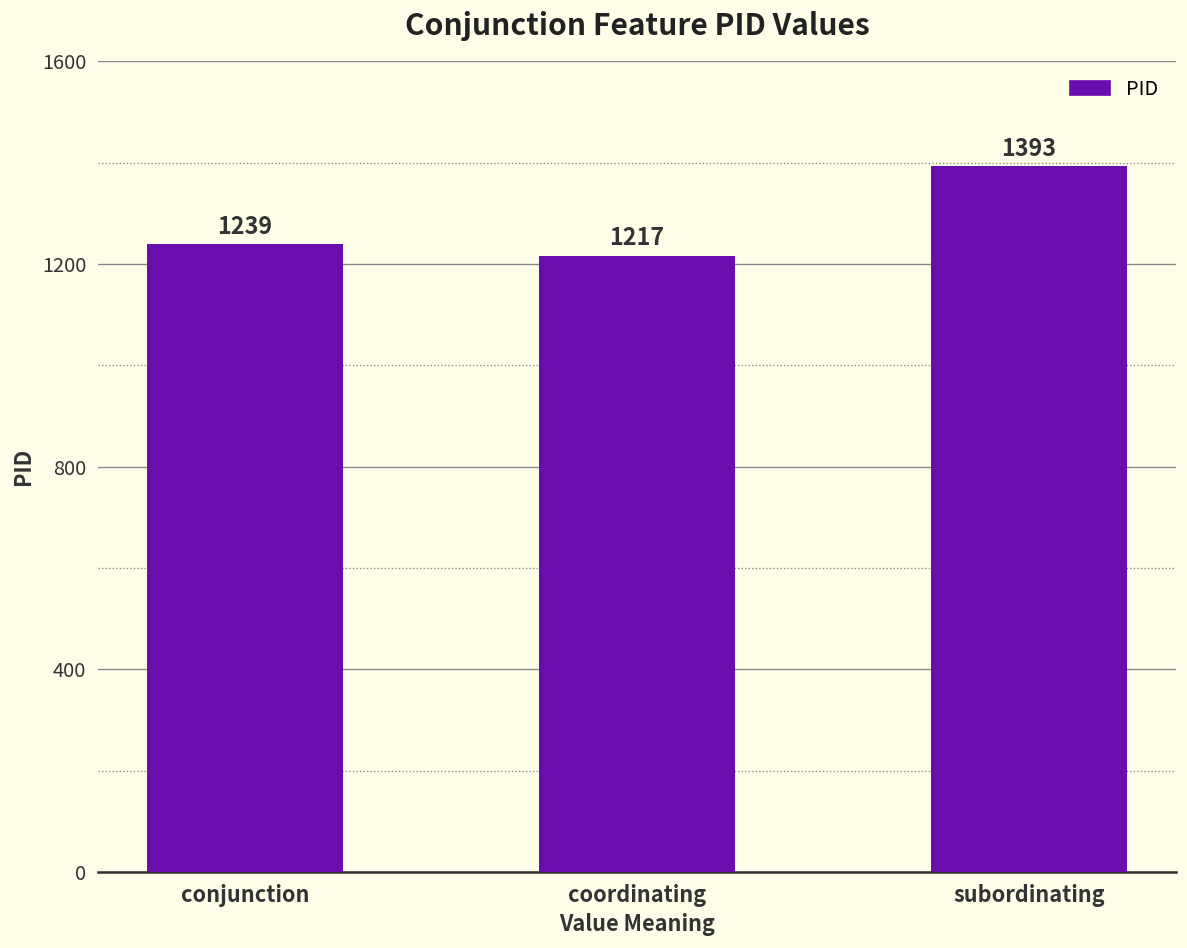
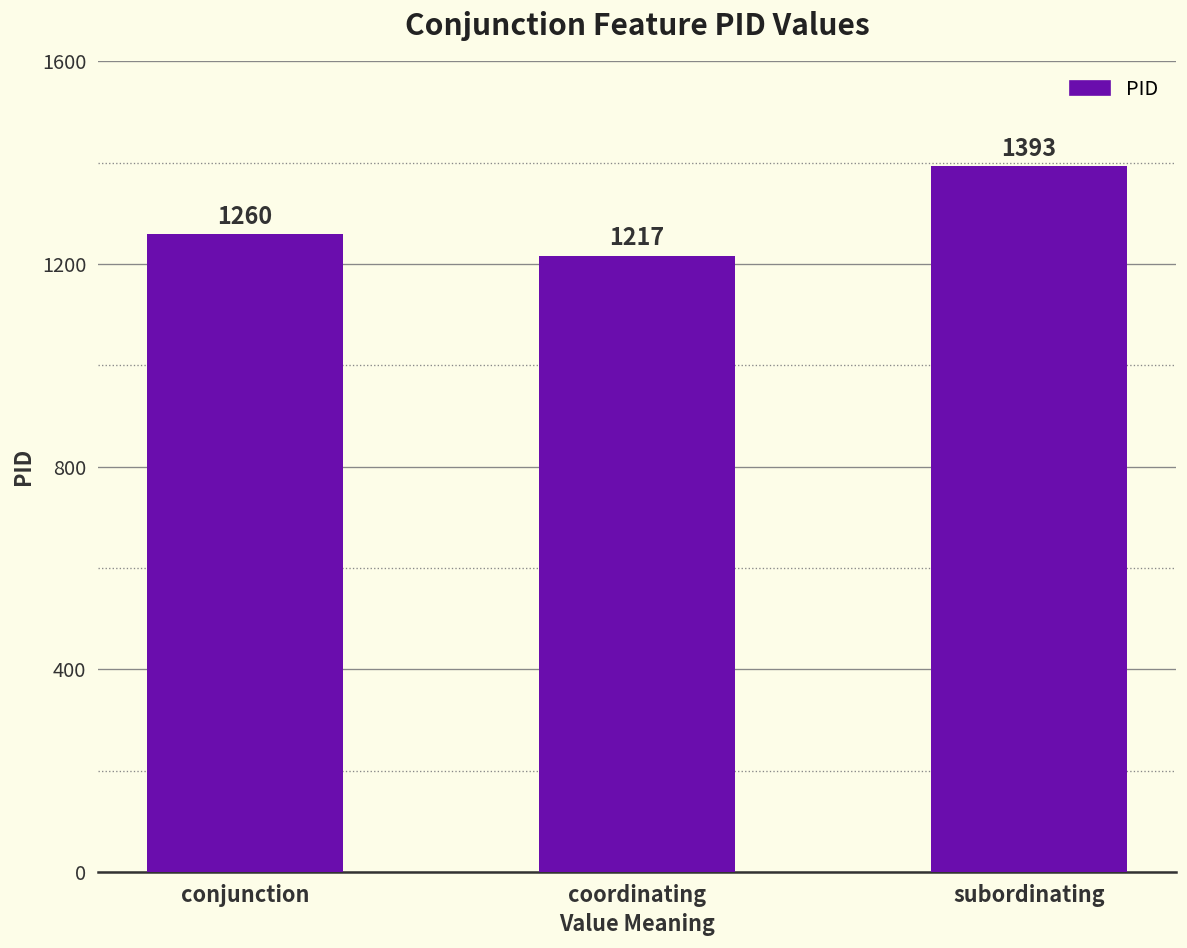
  {
-   "conjunction": 1239,
+   "conjunction": 1260,
    "coordinating": 1217,
    "subordinating": 1393
  }
